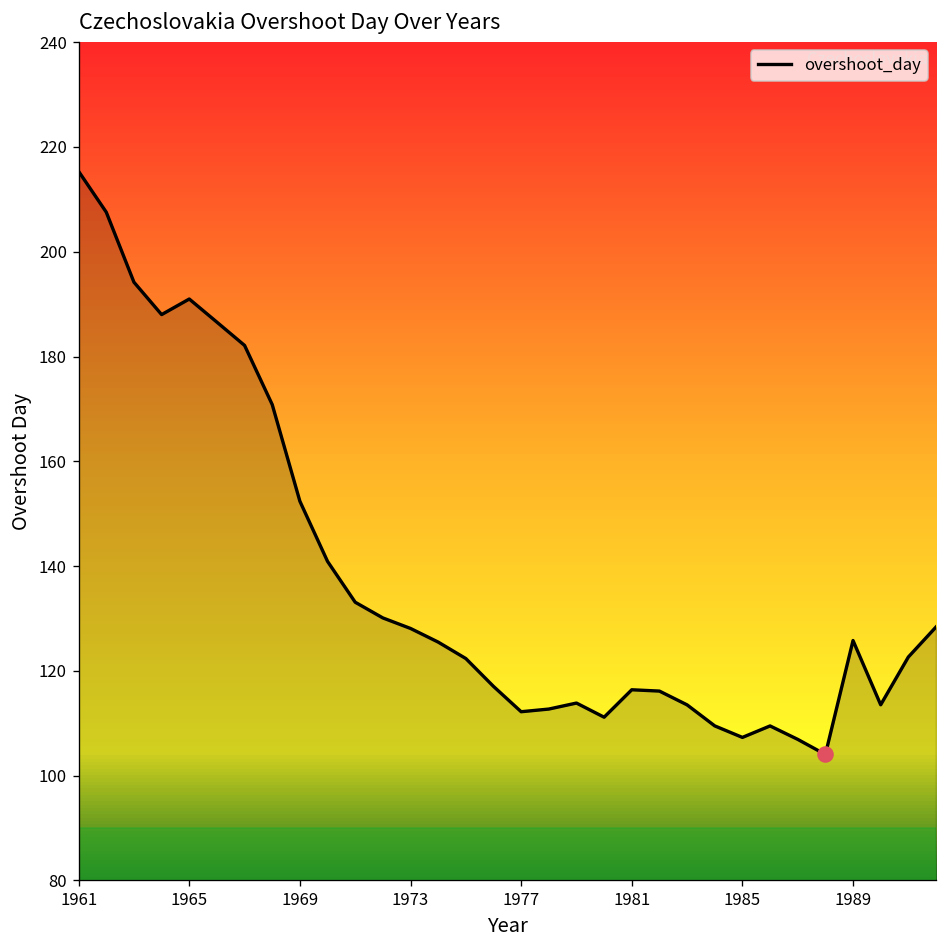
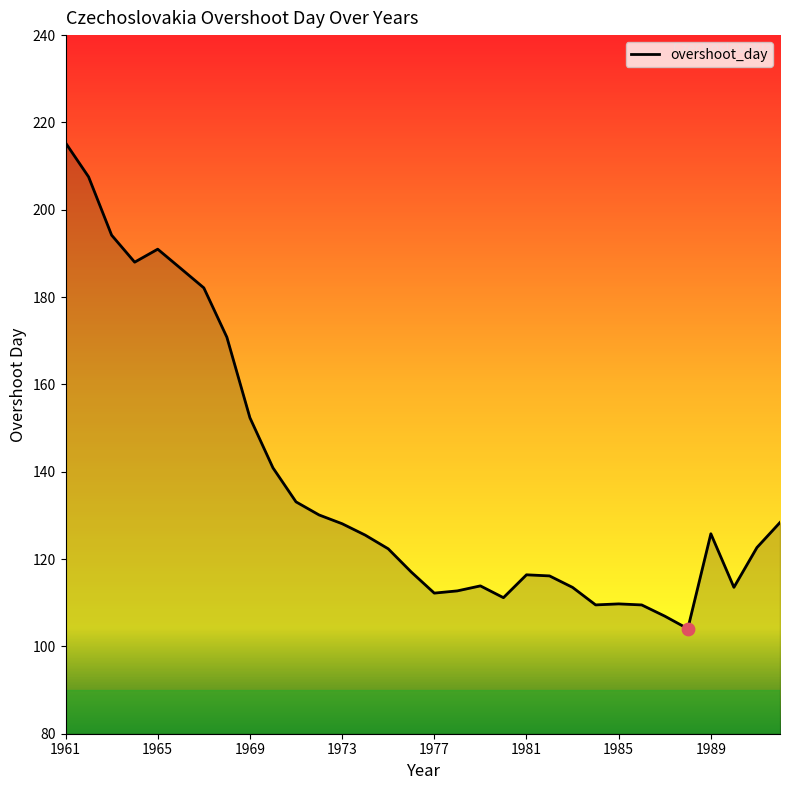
  {
    "overshoot_day": {
      "1961": 215,
      "1965": 191,
      "1969": 152,
      "1973": 128,
      "1977": 112,
      "1981": 116,
-     "1985": 107,
+     "1985": 110,
      "1989": 126
    }
  }
